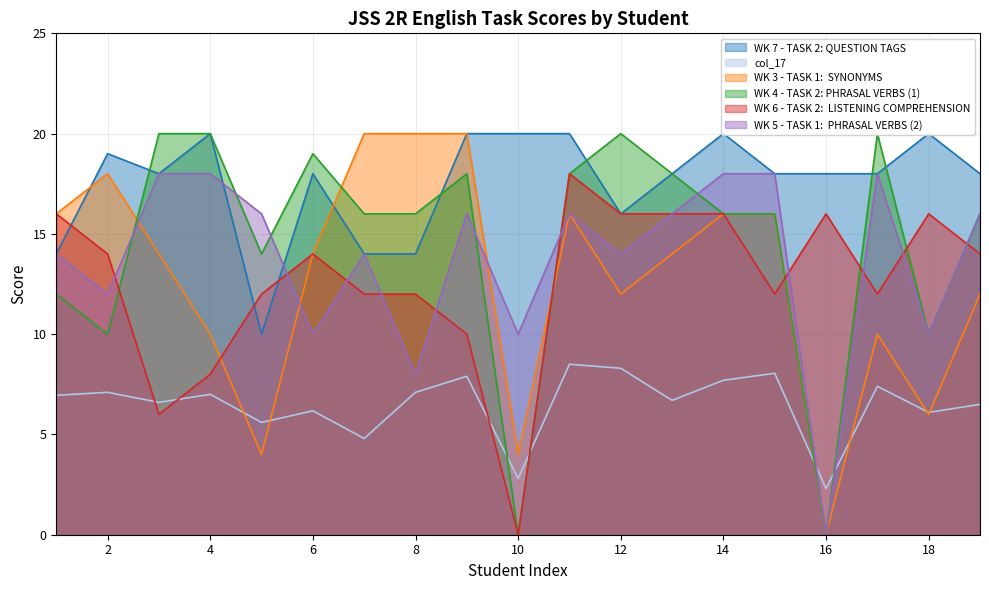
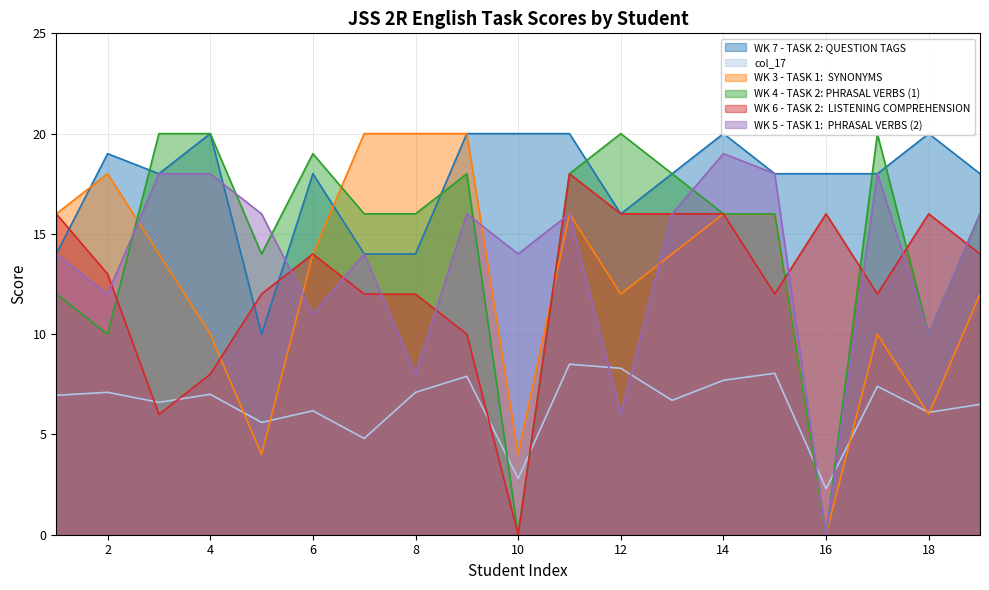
  {
    "WK 7 - TASK 2: QUESTION TAGS": {
      "2": 19,
      "6": 18,
      "8": 14,
      "10": 20,
      "16": 18
    },
    "col_17": {
      "2": 7,
      "4": 7,
      "6": 6.2,
      "8": 7,
      "10": 2.8,
      "12": 8.3,
      "14": 7.7,
      "16": 2.3
    },
    "WK 3 - TASK 1: SYNONYMS": {
      "2": 18,
      "4": 10,
      "8": 20,
      "10": 4,
      "12": 12
    },
    "WK 4 - TASK 2: PHRASAL VERBS (1)": {
      "2": 10,
      "6": 19,
      "8": 16,
      "12": 20
    },
    "WK 6 - TASK 2: LISTENING COMPREHENSION": {
-     "2": 14,
+     "2": 13,
      "4": 8,
      "8": 12,
      "16": 16,
      "18": 16
    },
    "WK 5 - TASK 1: PHRASAL VERBS (2)": {
      "2": 12,
      "4": 18,
-     "6": 10,
+     "6": 11,
      "8": 8,
-     "10": 10,
-     "12": 14,
-     "14": 18
+     "10": 14,
+     "12": 6,
+     "14": 19
    }
  }
